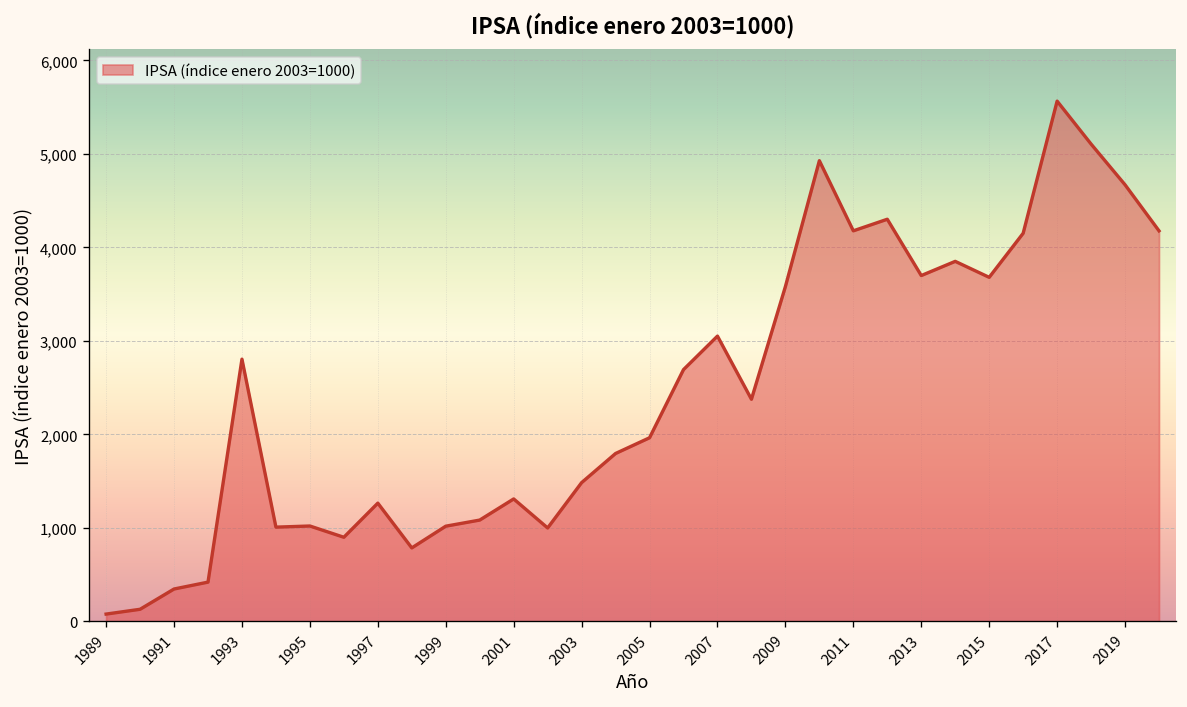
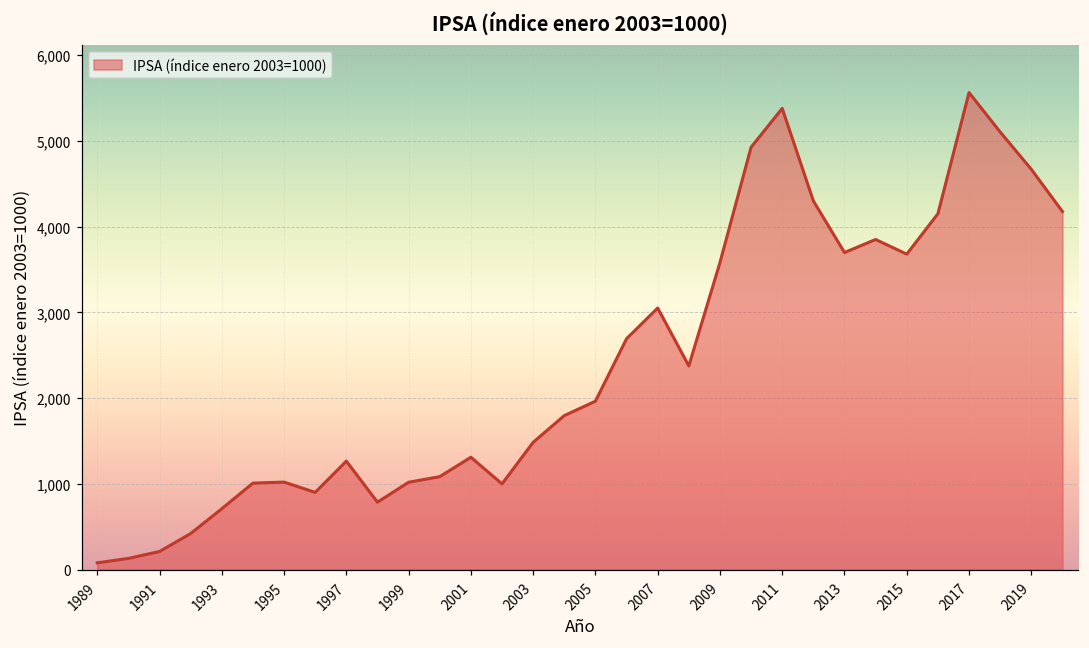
  {
    "1989": "100",
-   "1991": "300",
-   "1993": "2,800",
+   "1991": "200",
+   "1993": "700",
    "1995": "1,000",
    "1997": "1,300",
    "1999": "1,000",
    "2001": "1,300",
    "2003": "1,500",
    "2005": "2,000",
    "2007": "3,100",
    "2009": "3,600",
-   "2011": "4,200",
+   "2011": "5,400",
    "2013": "3,700",
    "2015": "3,700",
    "2017": "5,600",
    "2019": "4,700"
  }
